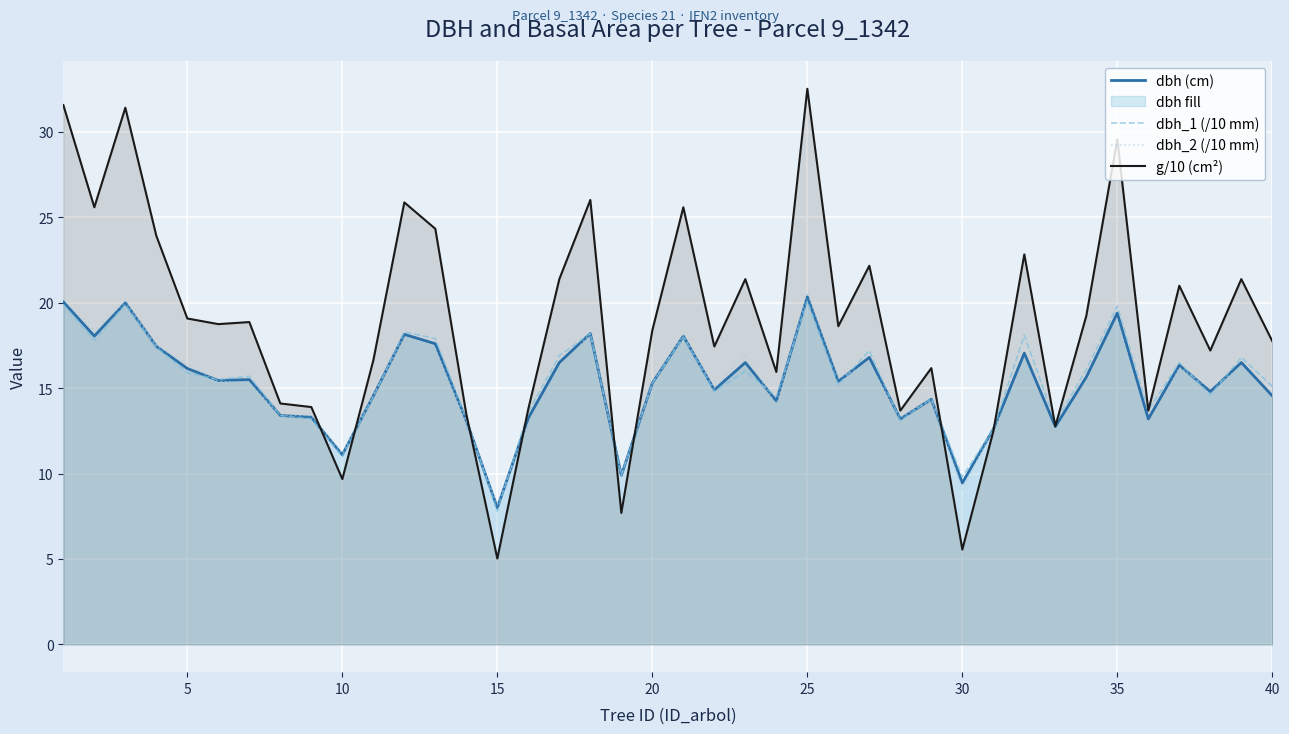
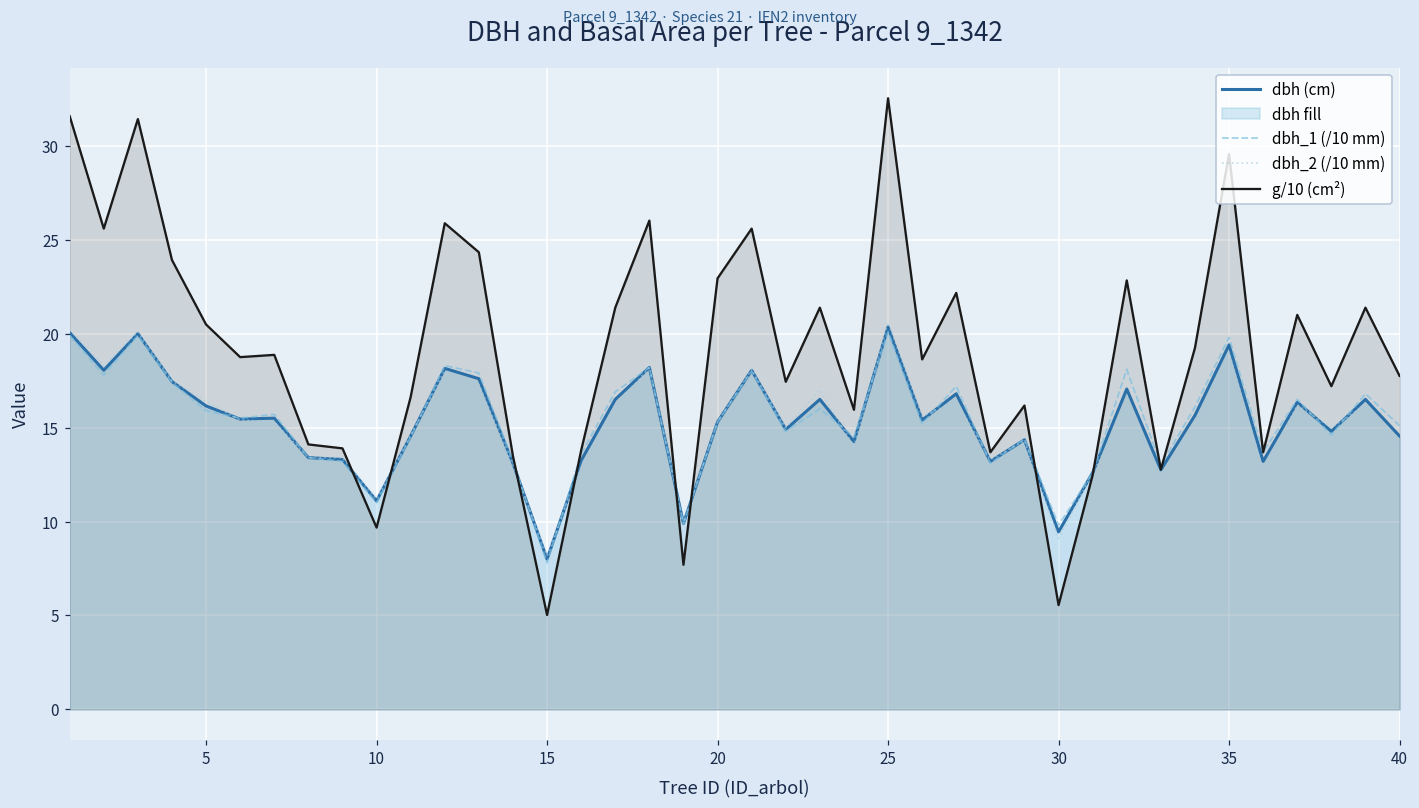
  {
    "g/10 (cm²)": {
-     "5": 19.1,
+     "5": 20.5,
      "10": 9.7,
      "15": 5.0,
-     "20": 18.4,
+     "20": 22.9,
      "25": 32.5,
      "30": 5.6,
      "40": 17.8
    }
  }
